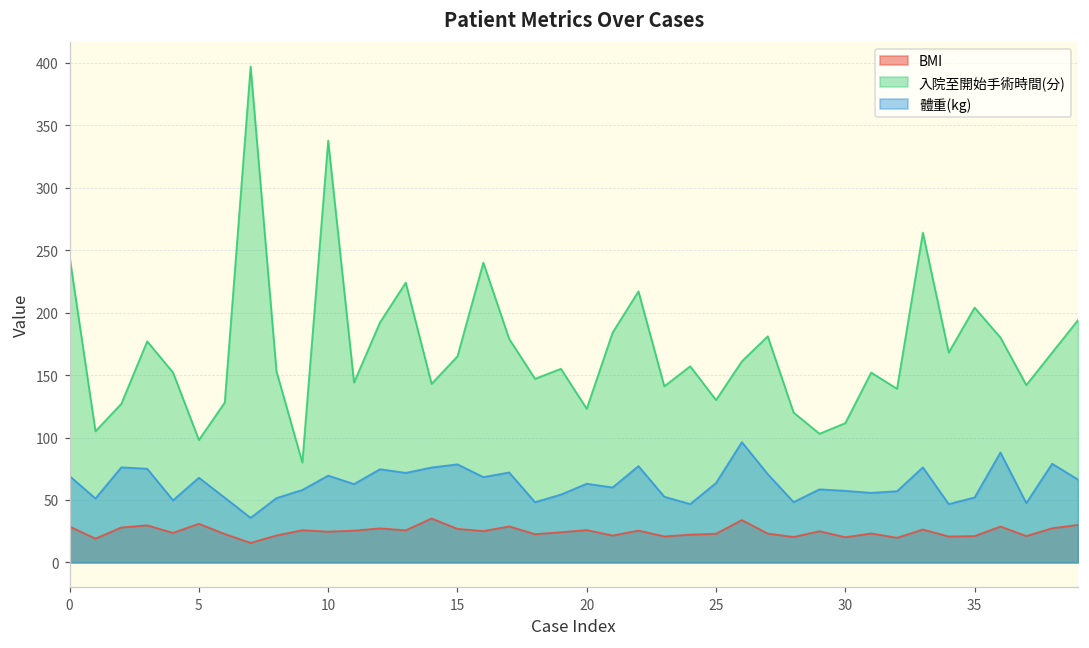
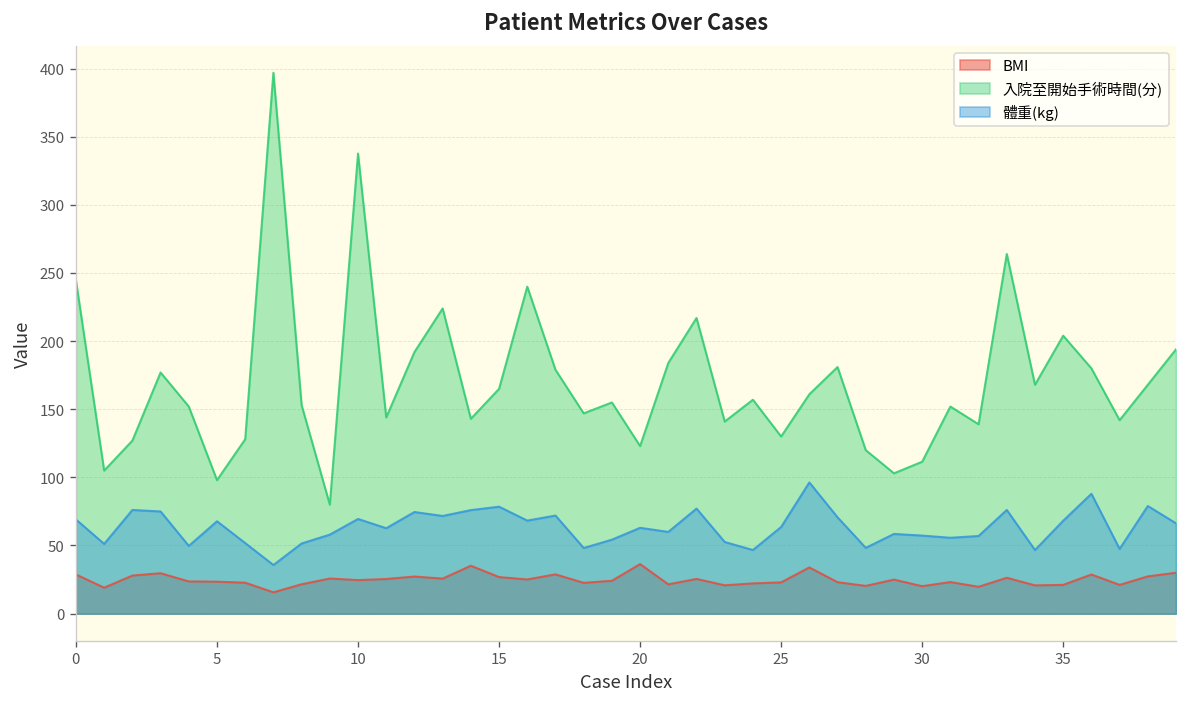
  {
    "BMI": {
      "0": 29,
-     "5": 31,
+     "5": 23,
      "10": 25,
      "15": 27,
-     "20": 26,
+     "20": 36,
      "25": 23,
      "30": 20,
      "35": 21
    },
    "入院至開始手術時間(分)": {
      "0": 245,
      "5": 98,
      "10": 338,
      "15": 165,
      "20": 123,
      "25": 130,
      "30": 112,
      "35": 204
    },
    "體重(kg)": {
      "0": 69,
      "5": 68,
      "10": 70,
      "15": 79,
      "20": 63,
      "25": 64,
      "30": 57,
-     "35": 52
+     "35": 68
    }
  }
